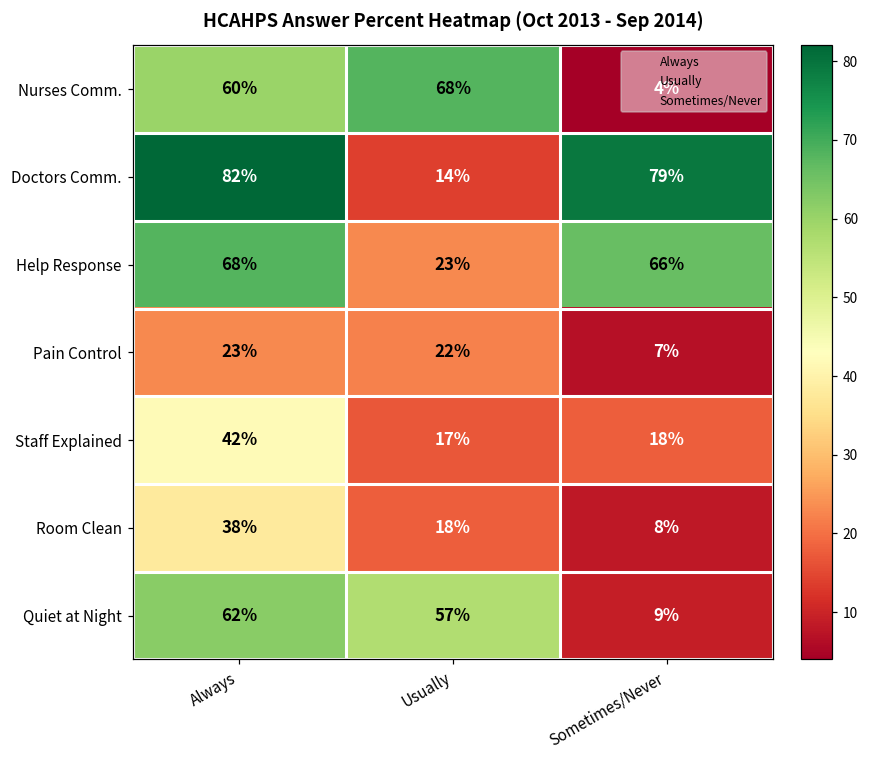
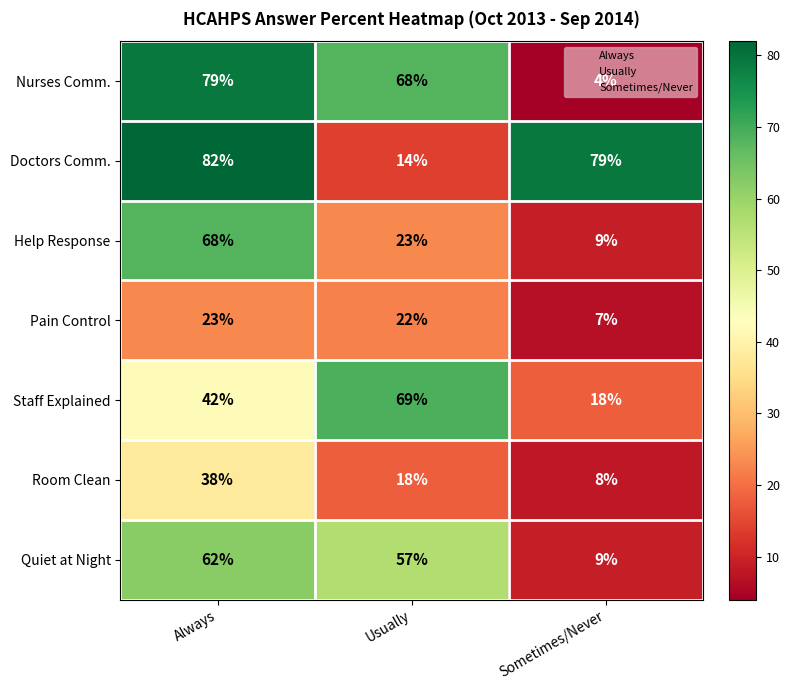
  {
    "Nurses Comm.": {
-     "Always": "60%",
+     "Always": "79%",
      "Usually": "68%"
    },
    "Doctors Comm.": {
      "Always": "82%",
      "Usually": "14%",
      "Sometimes/Never": "79%"
    },
    "Help Response": {
      "Always": "68%",
      "Usually": "23%",
-     "Sometimes/Never": "66%"
+     "Sometimes/Never": "9%"
    },
    "Pain Control": {
      "Always": "23%",
      "Usually": "22%",
      "Sometimes/Never": "7%"
    },
    "Staff Explained": {
      "Always": "42%",
-     "Usually": "17%",
+     "Usually": "69%",
      "Sometimes/Never": "18%"
    },
    "Room Clean": {
      "Always": "38%",
      "Usually": "18%",
      "Sometimes/Never": "8%"
    },
    "Quiet at Night": {
      "Always": "62%",
      "Usually": "57%",
      "Sometimes/Never": "9%"
    }
  }
